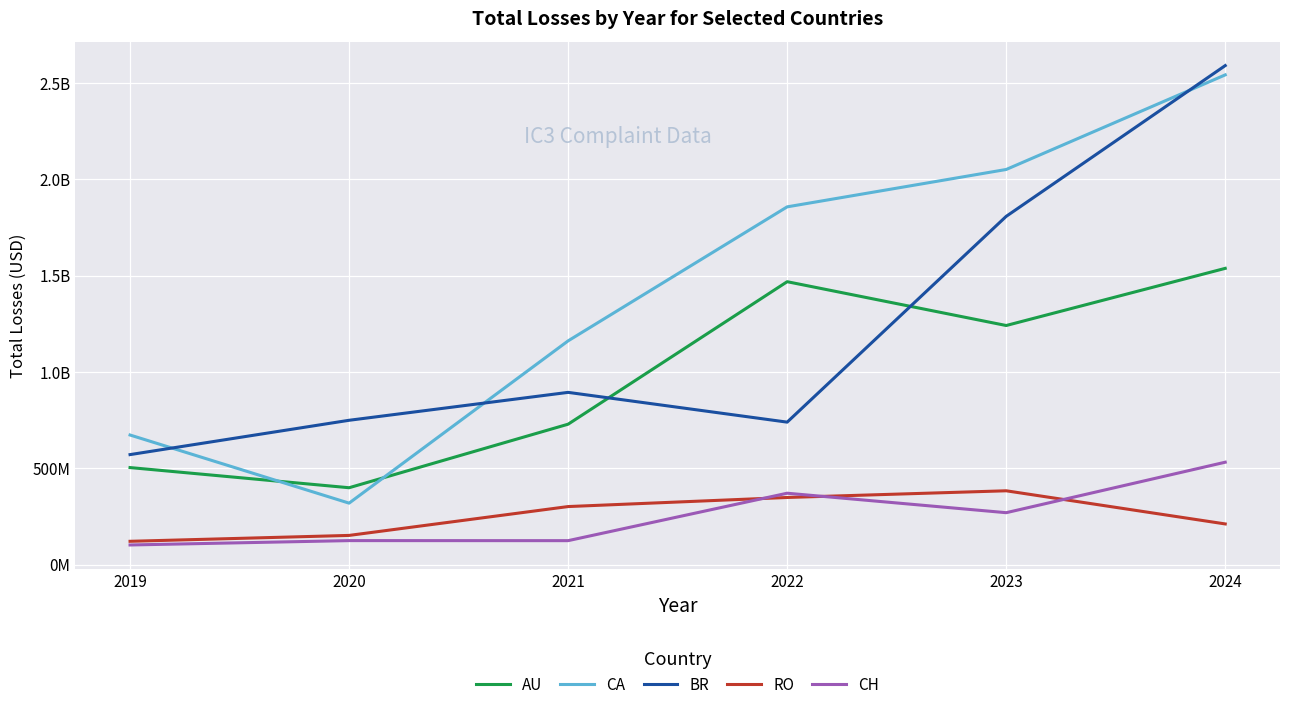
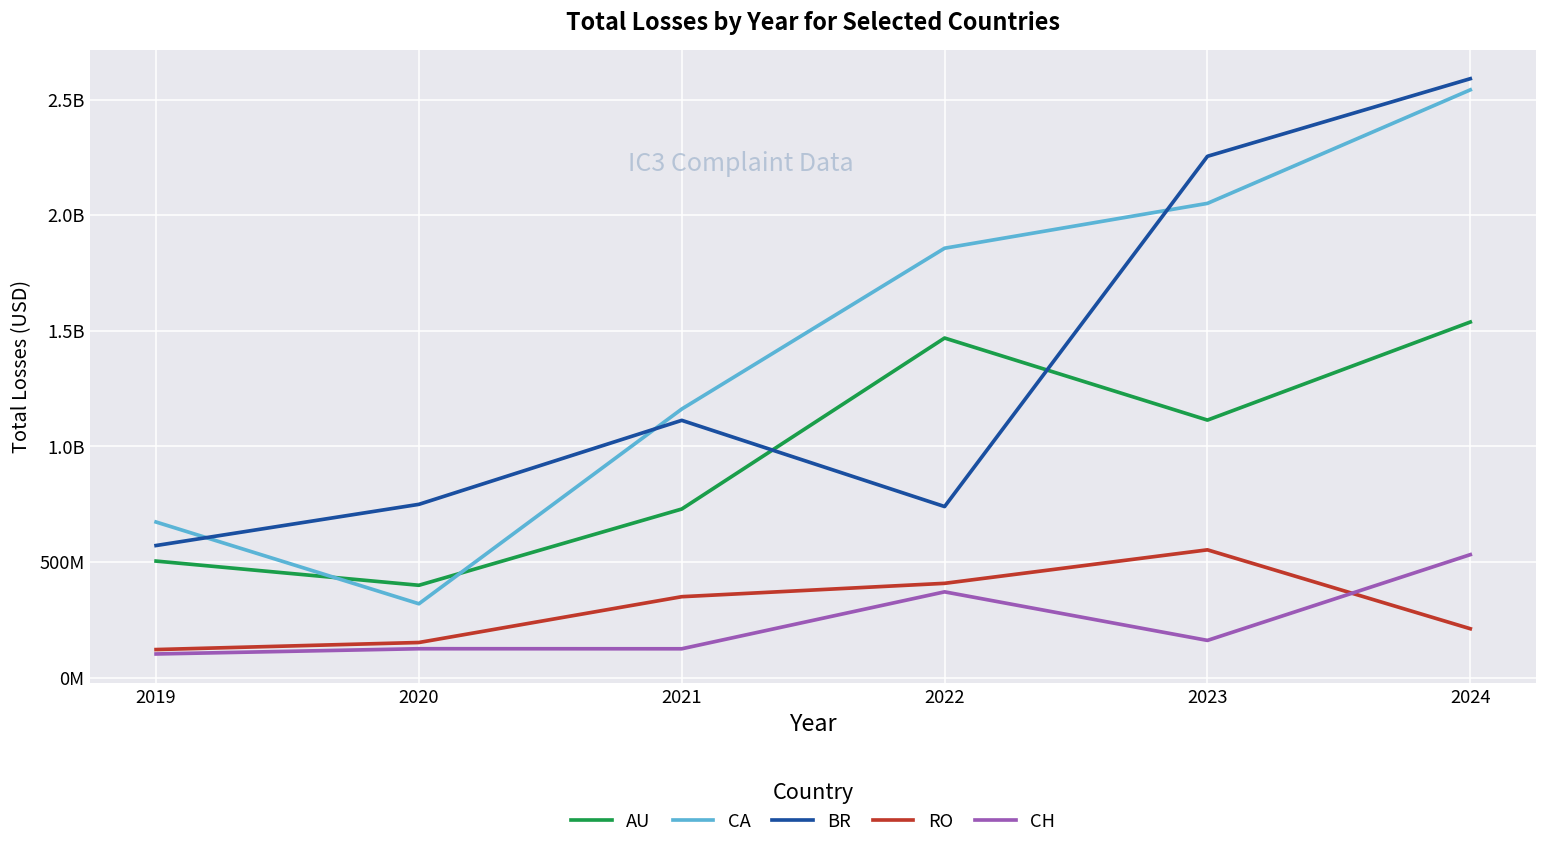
  {
    "AU": {
      "2019": 500000000,
      "2020": 400000000,
      "2021": 730000000,
      "2022": 1470000000,
-     "2023": 1240000000,
+     "2023": 1110000000,
      "2024": 1540000000
    },
    "CA": {
      "2019": 670000000,
      "2020": 320000000,
      "2021": 1160000000,
      "2022": 1860000000,
      "2023": 2050000000,
      "2024": 2540000000
    },
    "BR": {
      "2019": 570000000,
      "2020": 750000000,
-     "2021": 890000000,
+     "2021": 1110000000,
      "2022": 740000000,
-     "2023": 1810000000,
+     "2023": 2250000000,
      "2024": 2590000000
    },
    "RO": {
      "2019": 120000000,
      "2020": 150000000,
-     "2021": 300000000,
-     "2022": 350000000,
-     "2023": 380000000,
+     "2021": 350000000,
+     "2022": 410000000,
+     "2023": 550000000,
      "2024": 210000000
    },
    "CH": {
      "2019": 100000000,
      "2020": 130000000,
      "2021": 120000000,
      "2022": 370000000,
-     "2023": 270000000,
+     "2023": 160000000,
      "2024": 530000000
    }
  }
